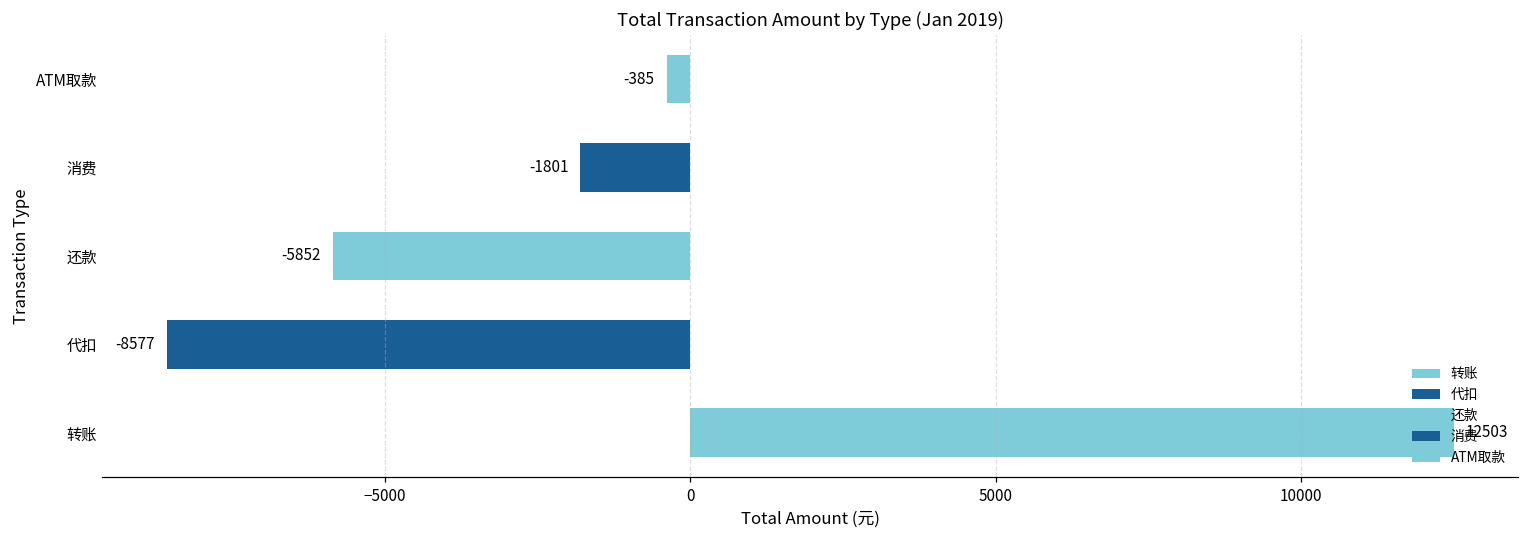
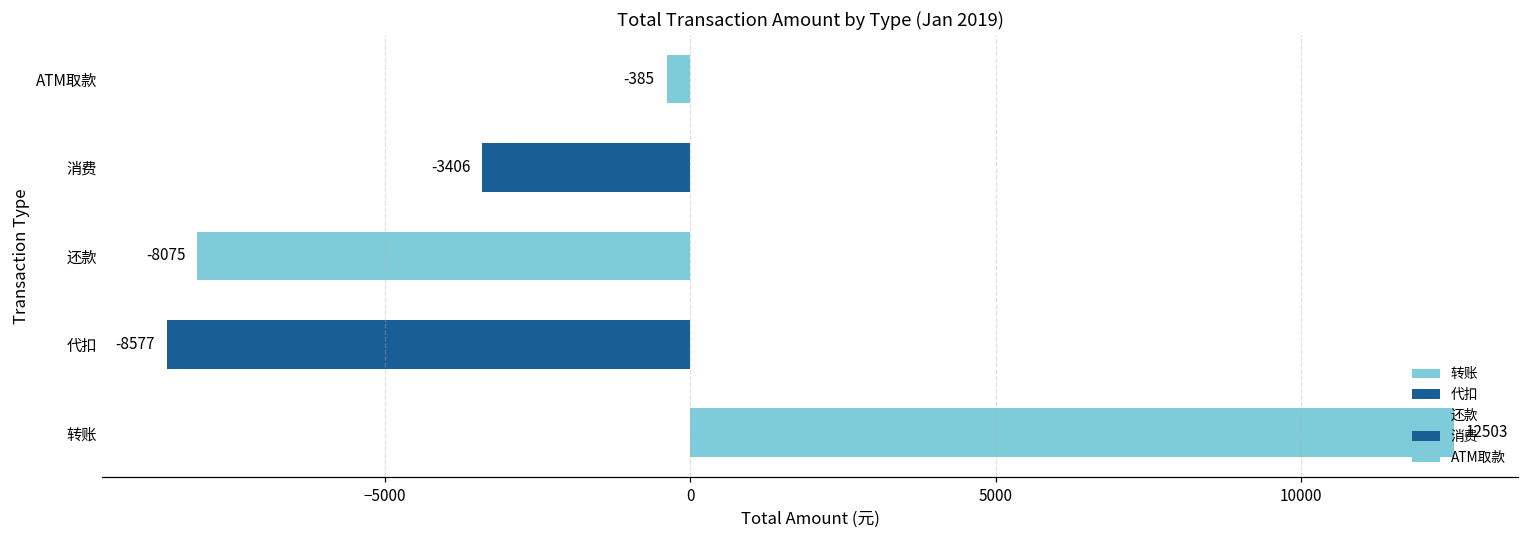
  {
    "ATM取款": -385,
-   "消费": -1801,
-   "还款": -5852,
+   "消费": -3406,
+   "还款": -8075,
    "代扣": -8577,
    "转账": 12503
  }
